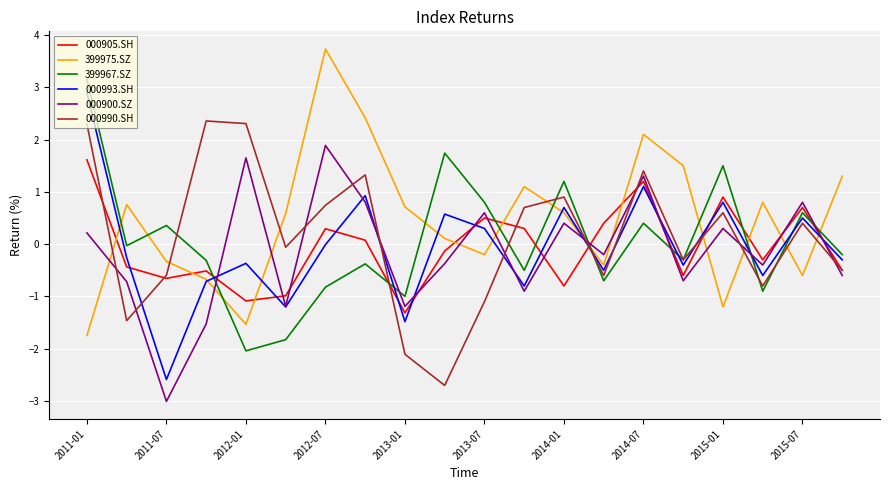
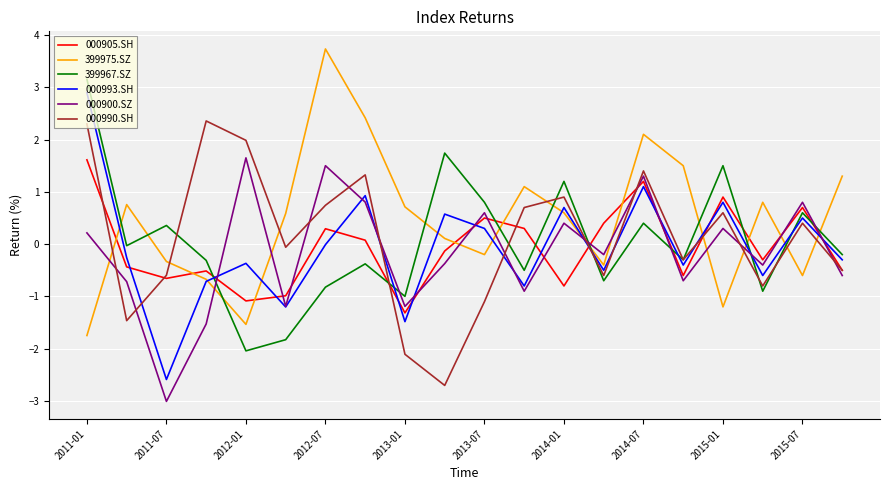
  {
    "000905.SH": {
      "2011-01": 1.6,
      "2011-07": -0.7,
      "2012-01": -1.1,
      "2012-07": 0.3,
      "2013-01": -1.3,
      "2013-07": 0.5,
      "2014-01": -0.8,
      "2014-07": 1.2,
      "2015-01": 0.9,
      "2015-07": 0.7
    },
    "399975.SZ": {
      "2011-01": -1.7,
      "2011-07": -0.3,
      "2012-01": -1.5,
      "2012-07": 3.7,
      "2013-01": 0.7,
      "2013-07": -0.2,
      "2014-01": 0.6,
      "2014-07": 2.1,
      "2015-01": -1.2,
      "2015-07": -0.6
    },
    "399967.SZ": {
      "2011-07": 0.4,
      "2012-01": -2.0,
      "2012-07": -0.8,
      "2013-01": -1.0,
      "2013-07": 0.8,
      "2014-01": 1.2,
      "2014-07": 0.4,
      "2015-01": 1.5,
      "2015-07": 0.6
    },
    "000993.SH": {
      "2011-07": -2.6,
      "2012-01": -0.4,
      "2012-07": 0.0,
      "2013-01": -1.5,
      "2013-07": 0.3,
      "2014-01": 0.7,
      "2014-07": 1.1,
      "2015-01": 0.8,
      "2015-07": 0.5
    },
    "000900.SZ": {
      "2011-01": 0.2,
      "2011-07": -3.0,
      "2012-01": 1.6,
-     "2012-07": 1.9,
+     "2012-07": 1.5,
      "2013-01": -1.2,
      "2013-07": 0.6,
      "2014-01": 0.4,
      "2014-07": 1.3,
      "2015-01": 0.3,
      "2015-07": 0.8
    },
    "000990.SH": {
      "2011-07": -0.6,
-     "2012-01": 2.3,
+     "2012-01": 2.0,
      "2012-07": 0.7,
      "2013-01": -2.1,
      "2013-07": -1.1,
      "2014-01": 0.9,
      "2014-07": 1.4,
      "2015-01": 0.6,
      "2015-07": 0.4
    }
  }
